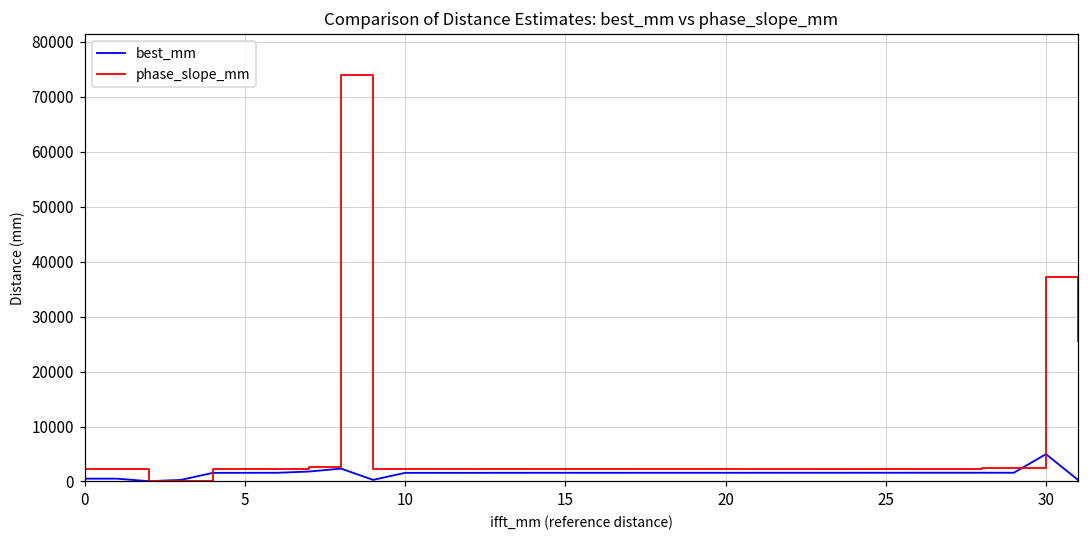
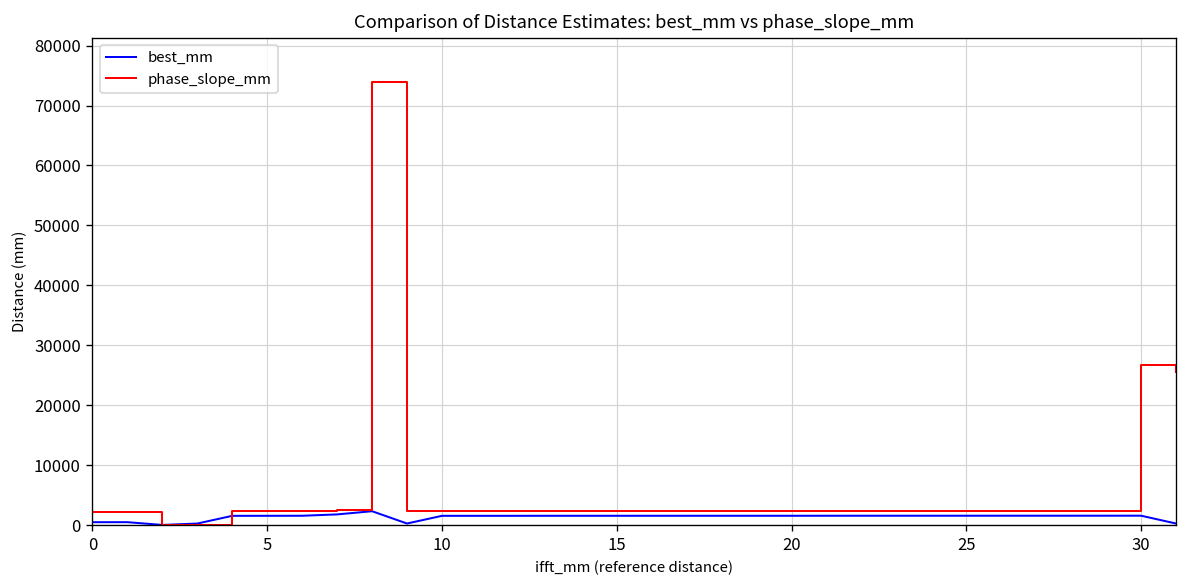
  {
    "best_mm": {
      "0": 1000,
      "5": 2000,
      "10": 2000,
      "15": 2000,
      "20": 2000,
      "25": 2000,
-     "30": 5000
+     "30": 2000
    },
    "phase_slope_mm": {
      "0": 2000,
      "5": 2000,
      "10": 2000,
      "15": 2000,
      "20": 2000,
      "25": 2000,
-     "30": 37000
+     "30": 27000
    }
  }
